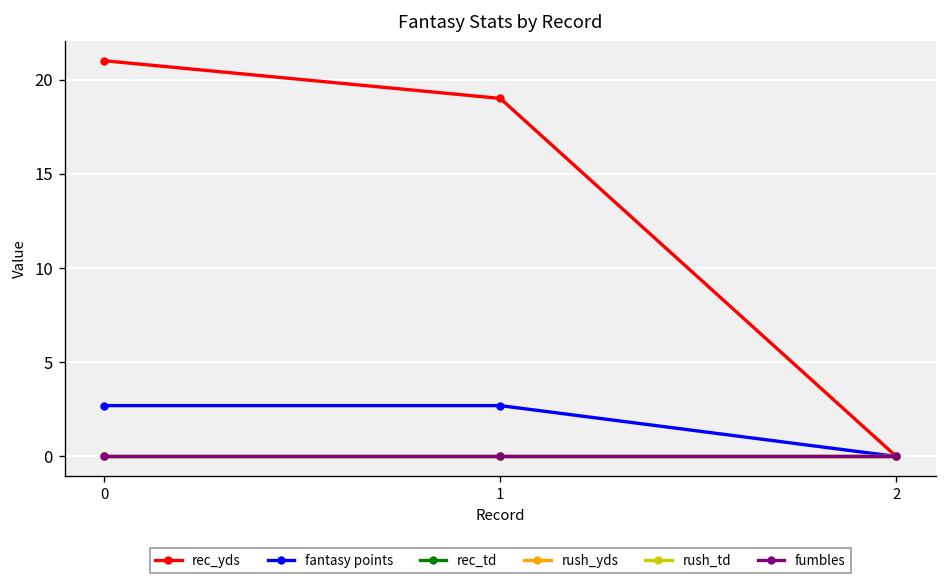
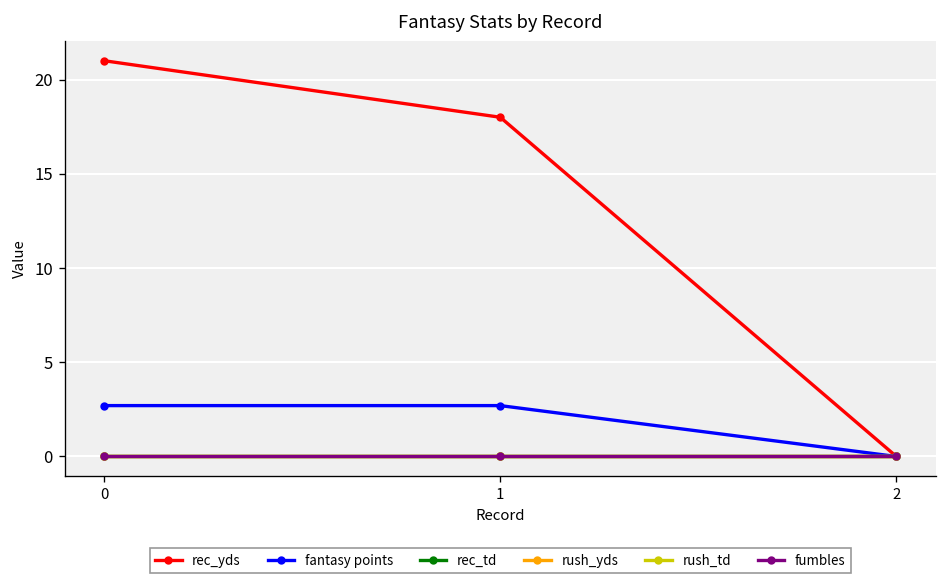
  {
    "rec_yds": {
      "0": 21,
-     "1": 19
+     "1": 18
    },
    "fantasy points": {
      "0": 2.7,
      "1": 2.7
    },
    "fumbles": {
      "0": 0,
      "1": 0
    }
  }
